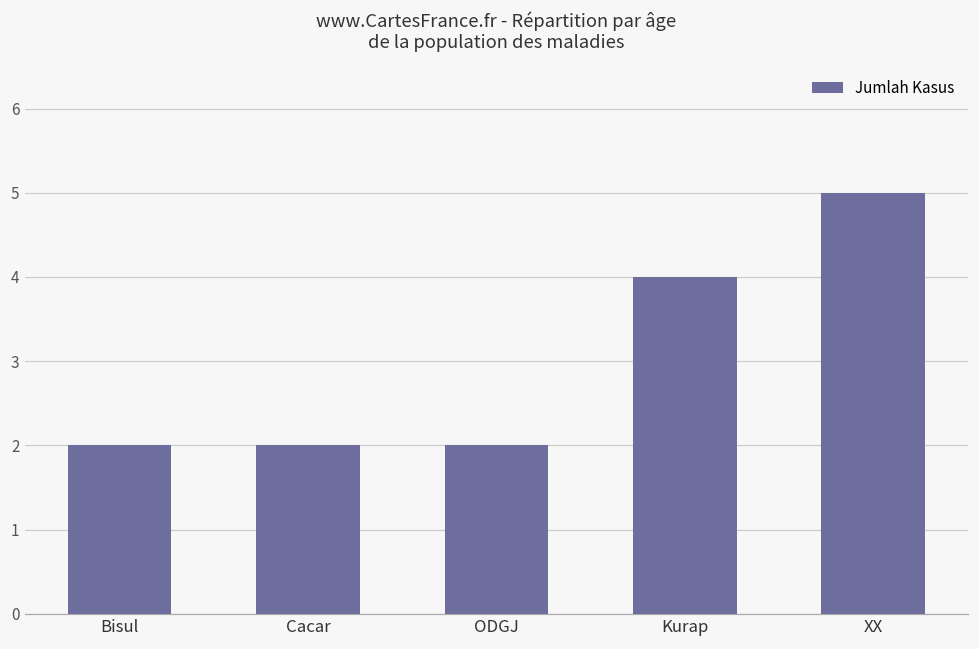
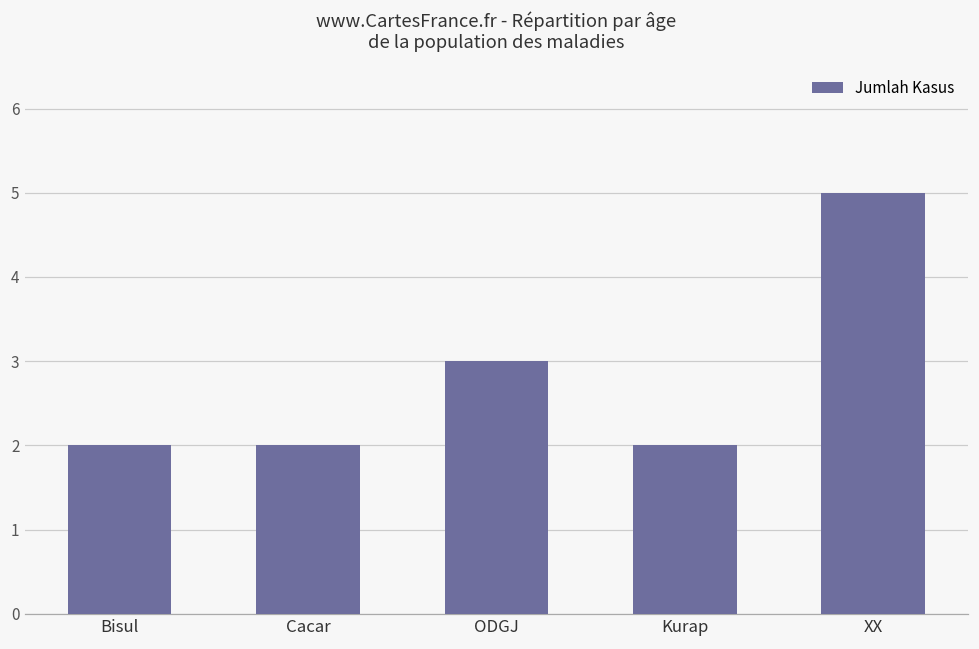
  {
    "Bisul": 2,
    "Cacar": 2,
-   "ODGJ": 2,
-   "Kurap": 4,
+   "ODGJ": 3,
+   "Kurap": 2,
    "XX": 5
  }
